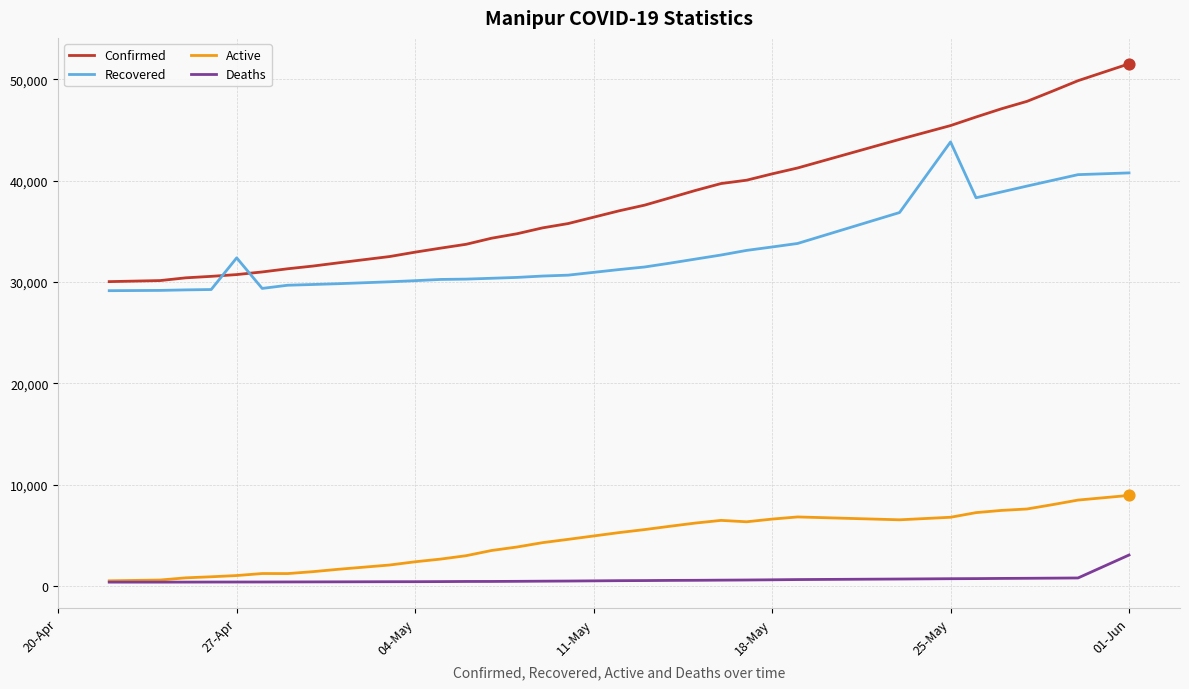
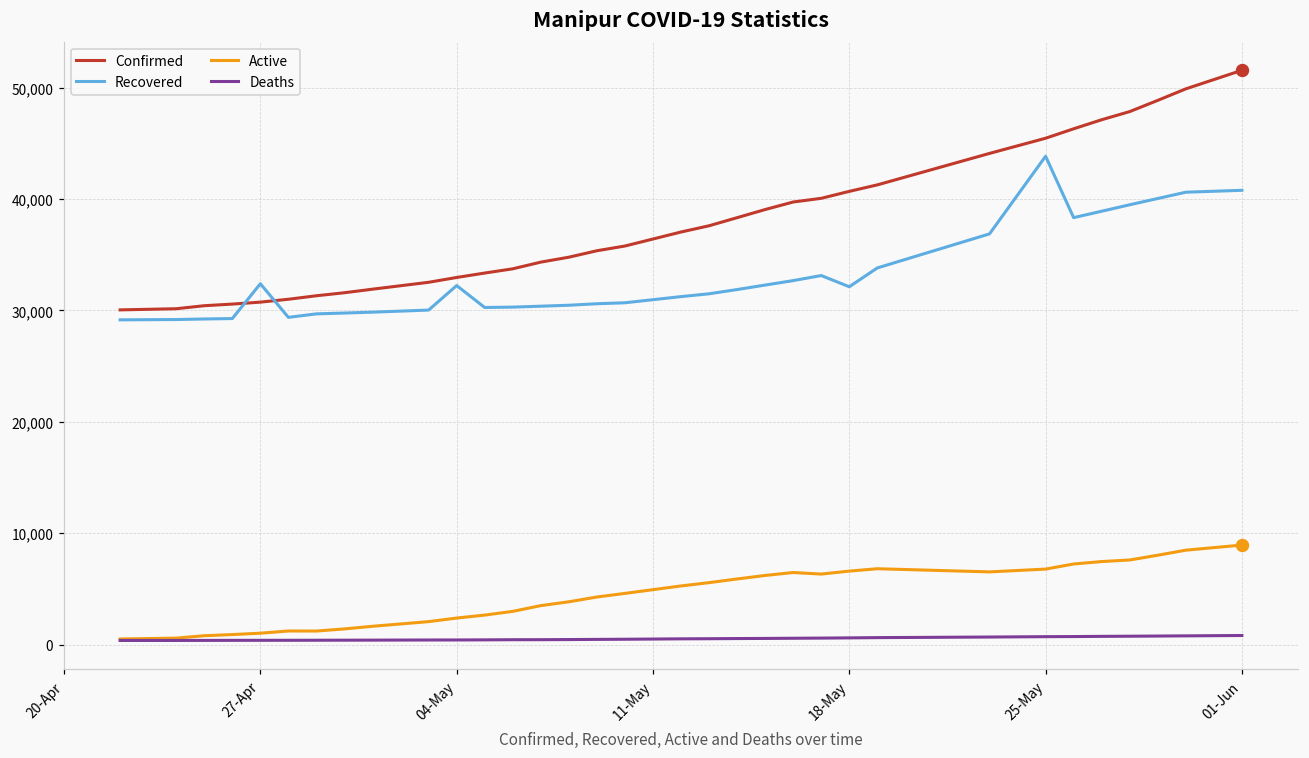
  {
    "Recovered": {
      "27-Apr": "32,400",
-     "04-May": "30,100",
-     "18-May": "33,500",
+     "04-May": "32,200",
+     "18-May": "32,100",
      "25-May": "43,800",
      "01-Jun": "40,800"
    },
    "Deaths": {
      "27-Apr": "400",
      "04-May": "400",
      "18-May": "600",
      "25-May": "700",
-     "01-Jun": "3,100"
+     "01-Jun": "800"
    }
  }
